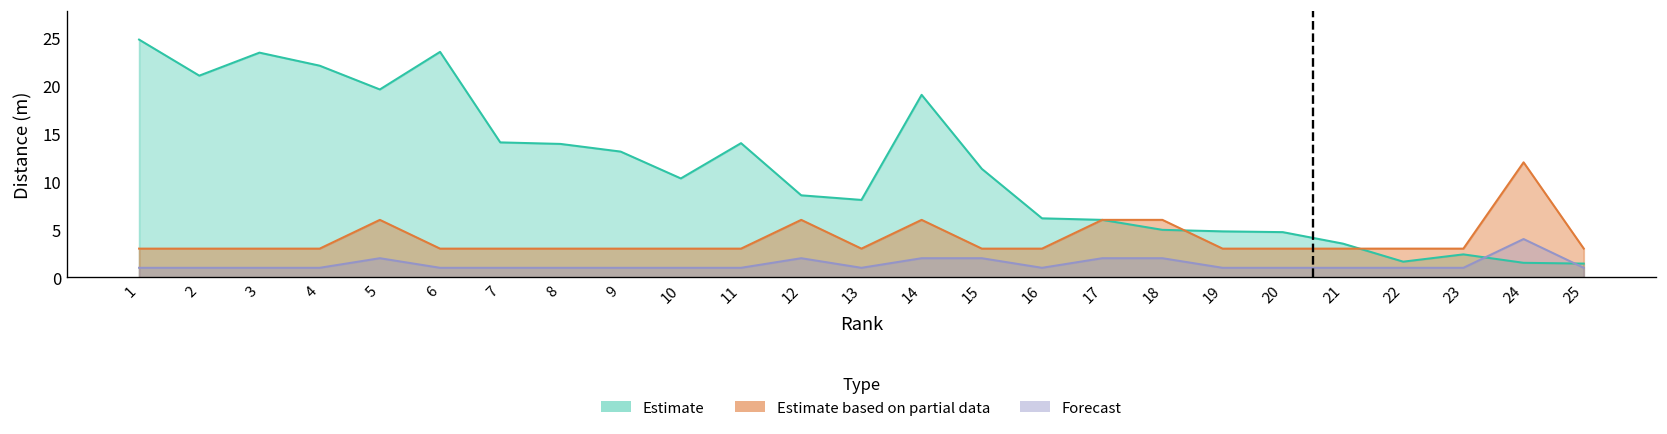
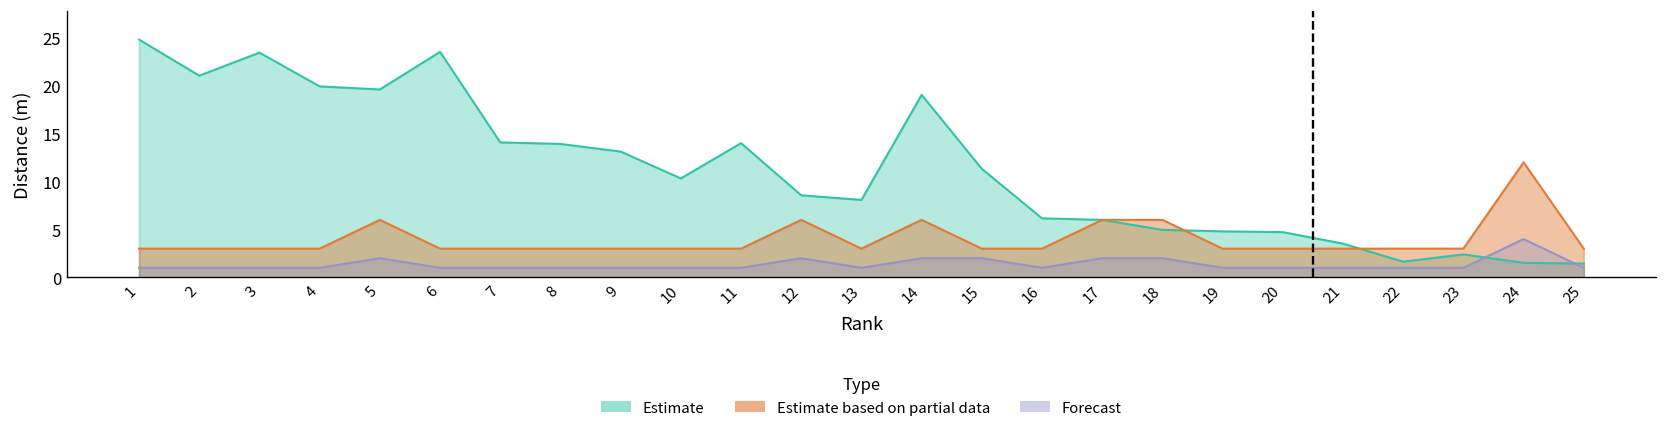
  {
    "Estimate": {
      "1": 25,
      "2": 21,
      "3": 23,
-     "4": 22,
+     "4": 20,
      "5": 20,
      "6": 24,
      "7": 14,
      "8": 14,
      "9": 13,
      "10": 10,
      "11": 14,
      "12": 9,
      "13": 8,
      "14": 19,
      "15": 11,
      "16": 6,
      "18": 5,
      "19": 5,
      "20": 5,
      "21": 4,
      "22": 2,
      "23": 2,
      "24": 2,
      "25": 1
    },
    "Estimate based on partial data": {
      "1": 3,
      "2": 3,
      "3": 3,
      "4": 3,
      "5": 6,
      "6": 3,
      "7": 3,
      "8": 3,
      "9": 3,
      "10": 3,
      "11": 3,
      "12": 6,
      "13": 3,
      "14": 6,
      "15": 3,
      "16": 3,
      "18": 6,
      "19": 3,
      "20": 3,
      "21": 3,
      "22": 3,
      "23": 3,
      "24": 12,
      "25": 3
    },
    "Forecast": {
      "1": 1,
      "2": 1,
      "3": 1,
      "4": 1,
      "5": 2,
      "6": 1,
      "7": 1,
      "8": 1,
      "9": 1,
      "10": 1,
      "11": 1,
      "12": 2,
      "13": 1,
      "14": 2,
      "15": 2,
      "16": 1,
      "17": 2,
      "18": 2,
      "19": 1,
      "20": 1,
      "21": 1,
      "22": 1,
      "23": 1,
      "24": 4,
      "25": 1
    }
  }
